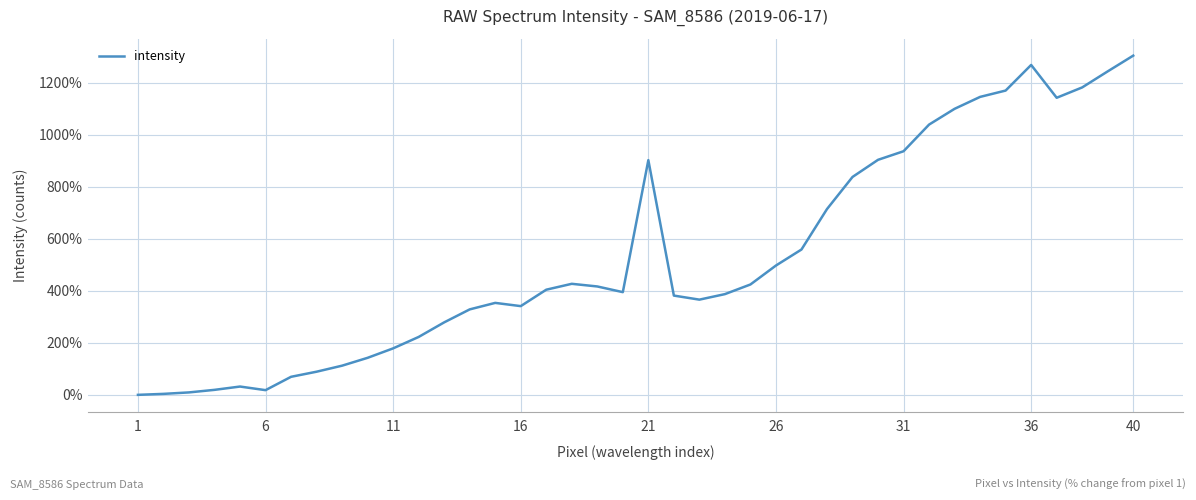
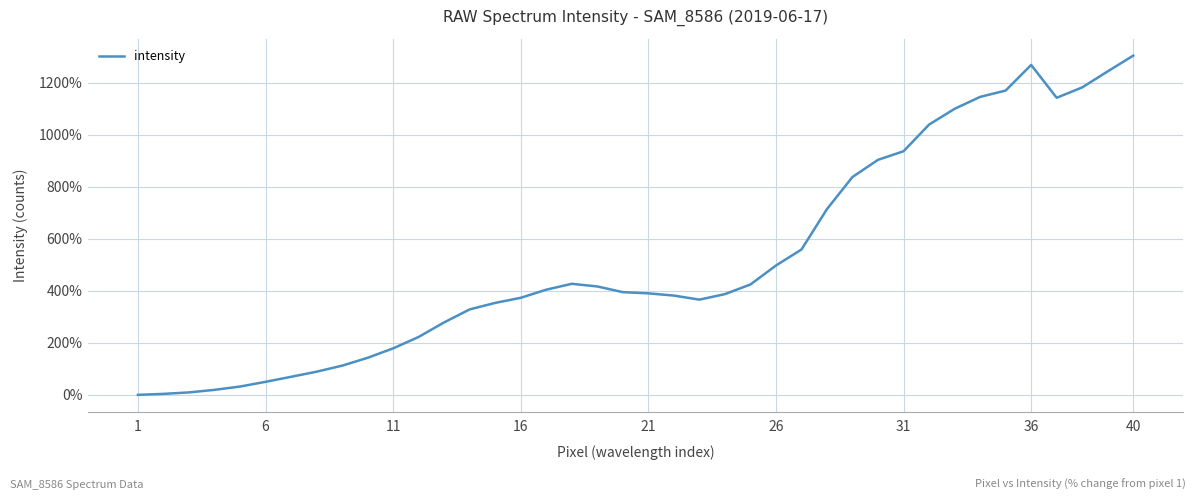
  {
    "1": "0%",
-   "6": "20%",
+   "6": "50%",
    "11": "180%",
-   "16": "340%",
-   "21": "900%",
+   "16": "370%",
+   "21": "390%",
    "26": "500%",
    "31": "940%",
    "36": "1270%",
    "40": "1300%"
  }
